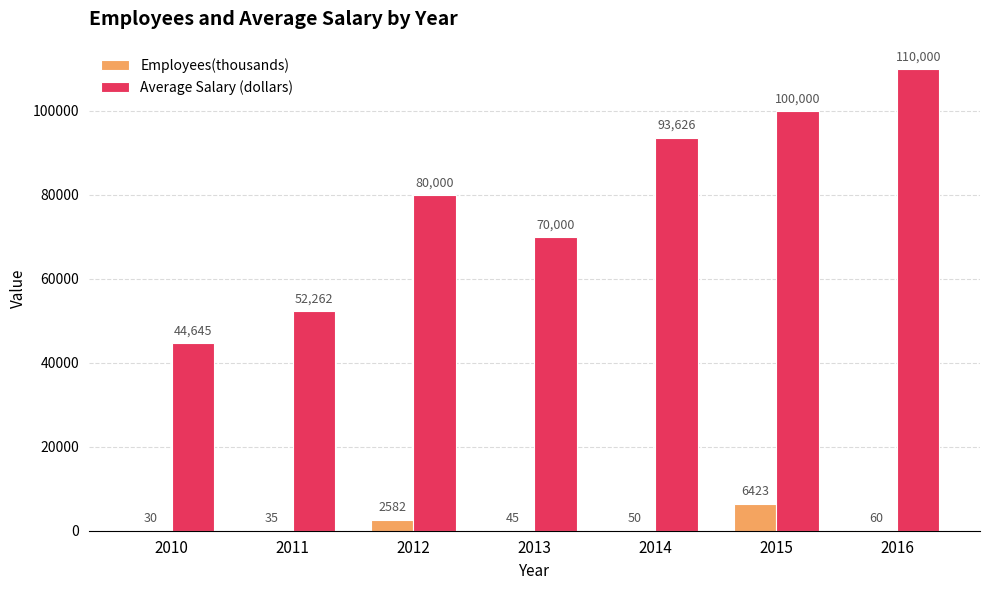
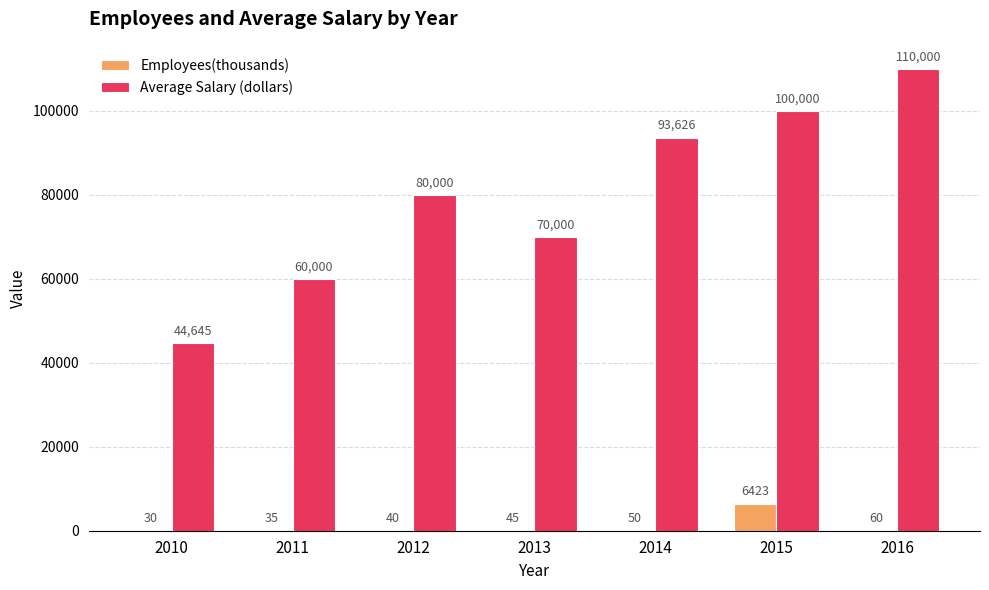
  {
    "Employees(thousands)": {
      "2010": "30",
      "2011": "35",
-     "2012": "2582",
+     "2012": "40",
      "2013": "45",
      "2014": "50",
      "2015": "6423",
      "2016": "60"
    },
    "Average Salary (dollars)": {
      "2010": "44,645",
-     "2011": "52,262",
+     "2011": "60,000",
      "2012": "80,000",
      "2013": "70,000",
      "2014": "93,626",
      "2015": "100,000",
      "2016": "110,000"
    }
  }
